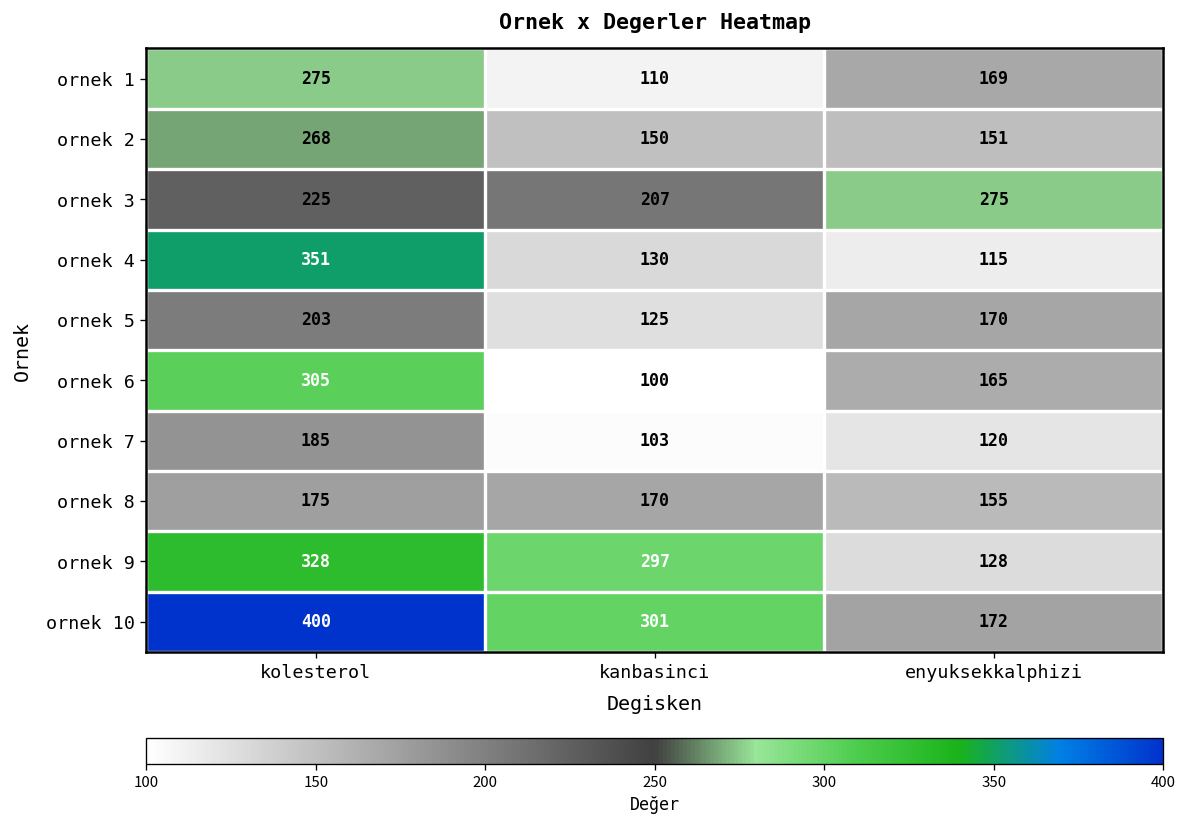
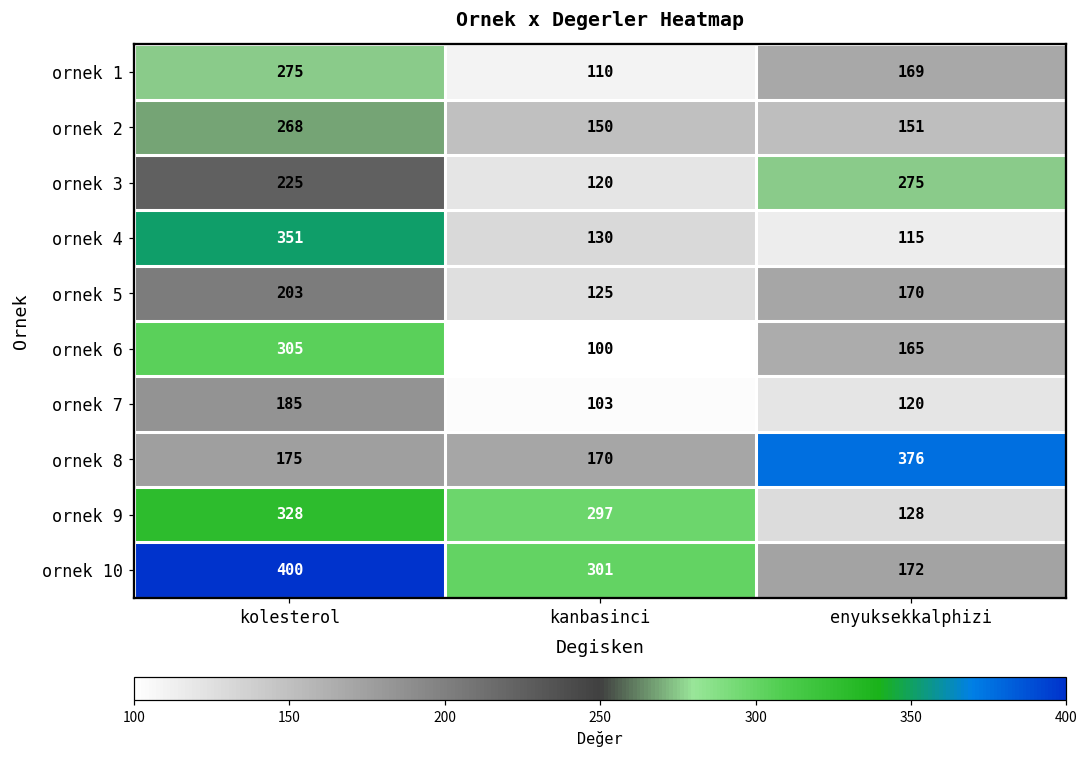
  {
    "ornek 1": {
      "kolesterol": 275,
      "kanbasinci": 110,
      "enyuksekkalphizi": 169
    },
    "ornek 2": {
      "kolesterol": 268,
      "kanbasinci": 150,
      "enyuksekkalphizi": 151
    },
    "ornek 3": {
      "kolesterol": 225,
-     "kanbasinci": 207,
+     "kanbasinci": 120,
      "enyuksekkalphizi": 275
    },
    "ornek 4": {
      "kolesterol": 351,
      "kanbasinci": 130,
      "enyuksekkalphizi": 115
    },
    "ornek 5": {
      "kolesterol": 203,
      "kanbasinci": 125,
      "enyuksekkalphizi": 170
    },
    "ornek 6": {
      "kolesterol": 305,
      "kanbasinci": 100,
      "enyuksekkalphizi": 165
    },
    "ornek 7": {
      "kolesterol": 185,
      "kanbasinci": 103,
      "enyuksekkalphizi": 120
    },
    "ornek 8": {
      "kolesterol": 175,
      "kanbasinci": 170,
-     "enyuksekkalphizi": 155
+     "enyuksekkalphizi": 376
    },
    "ornek 9": {
      "kolesterol": 328,
      "kanbasinci": 297,
      "enyuksekkalphizi": 128
    },
    "ornek 10": {
      "kolesterol": 400,
      "kanbasinci": 301,
      "enyuksekkalphizi": 172
    }
  }
